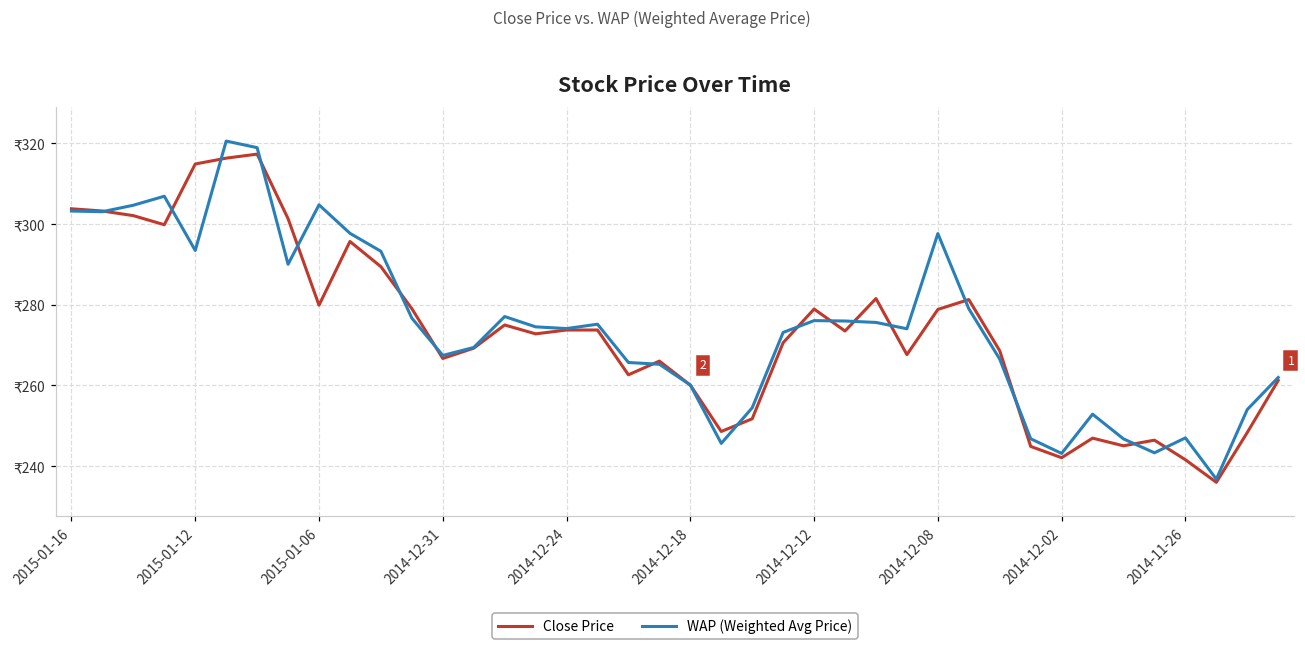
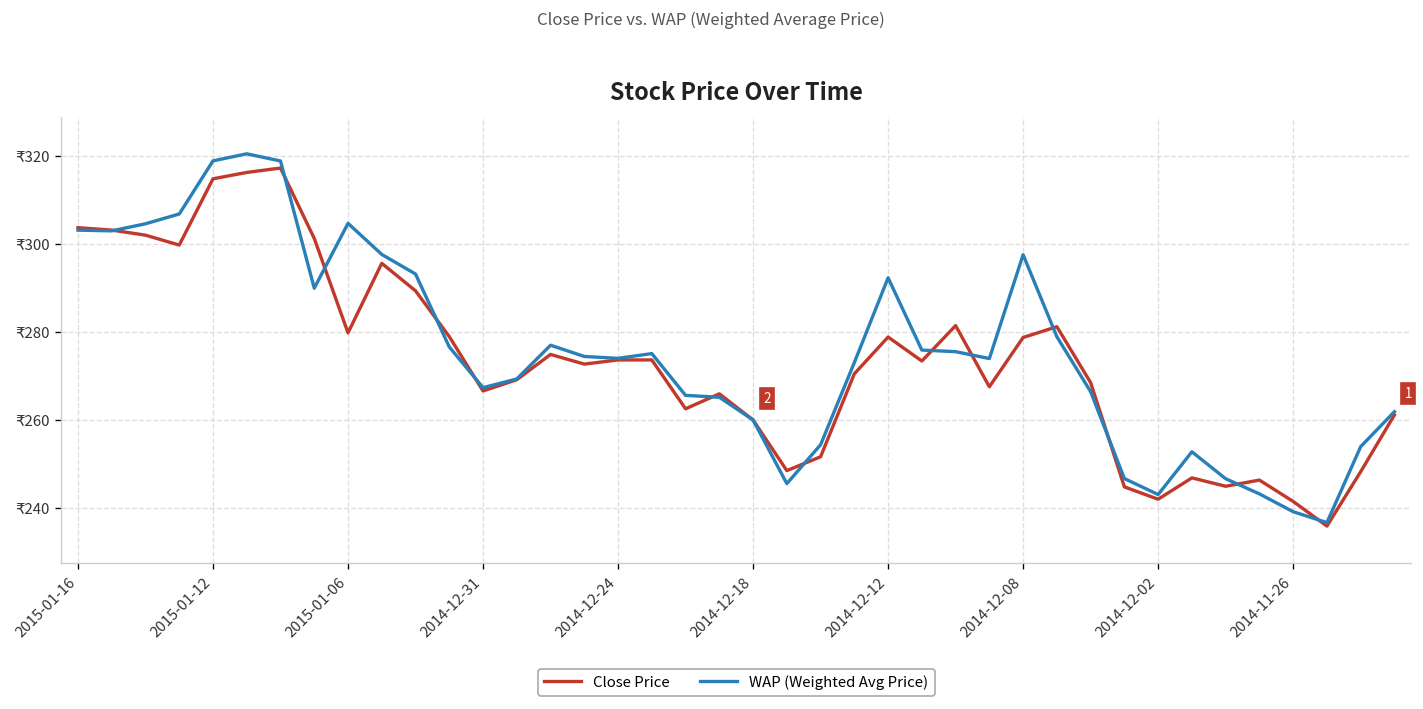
  {
    "Close Price": {
      "2015-01-12": "₹315",
      "2015-01-06": "₹280",
      "2014-12-31": "₹267",
      "2014-12-12": "₹279",
      "2014-12-08": "₹279",
      "2014-12-02": "₹242",
      "2014-11-26": "₹242"
    },
    "WAP (Weighted Avg Price)": {
-     "2015-01-12": "₹293",
+     "2015-01-12": "₹319",
      "2015-01-06": "₹305",
      "2014-12-31": "₹267",
-     "2014-12-12": "₹276",
+     "2014-12-12": "₹292",
      "2014-12-08": "₹298",
      "2014-12-02": "₹243",
-     "2014-11-26": "₹247"
+     "2014-11-26": "₹239"
    }
  }
